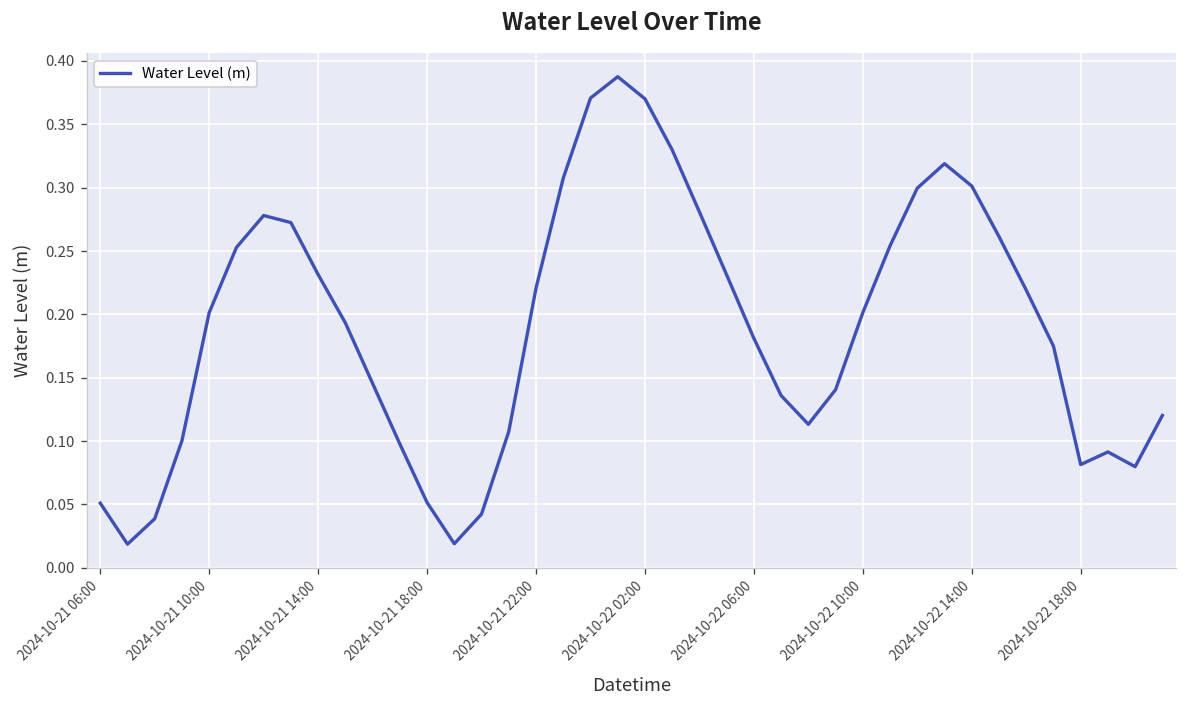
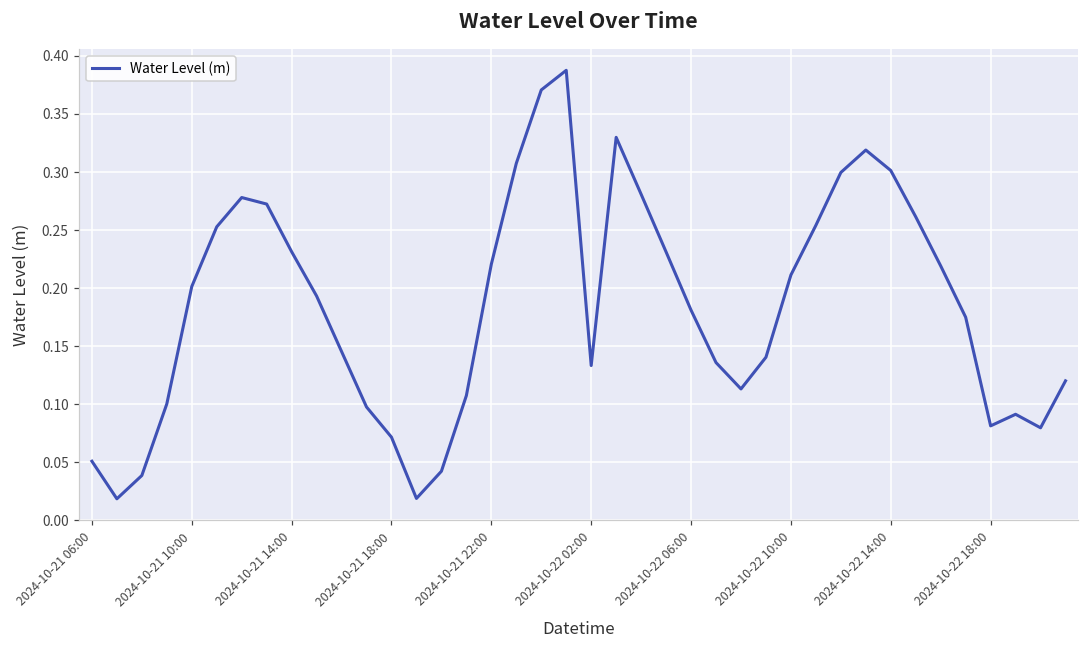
  {
    "2024-10-21 06:00": 0.051,
    "2024-10-21 10:00": 0.201,
    "2024-10-21 14:00": 0.231,
-   "2024-10-21 18:00": 0.051,
+   "2024-10-21 18:00": 0.072,
    "2024-10-21 22:00": 0.221,
-   "2024-10-22 02:00": 0.370,
+   "2024-10-22 02:00": 0.133,
    "2024-10-22 06:00": 0.181,
-   "2024-10-22 10:00": 0.201,
+   "2024-10-22 10:00": 0.211,
    "2024-10-22 14:00": 0.301,
    "2024-10-22 18:00": 0.081
  }
